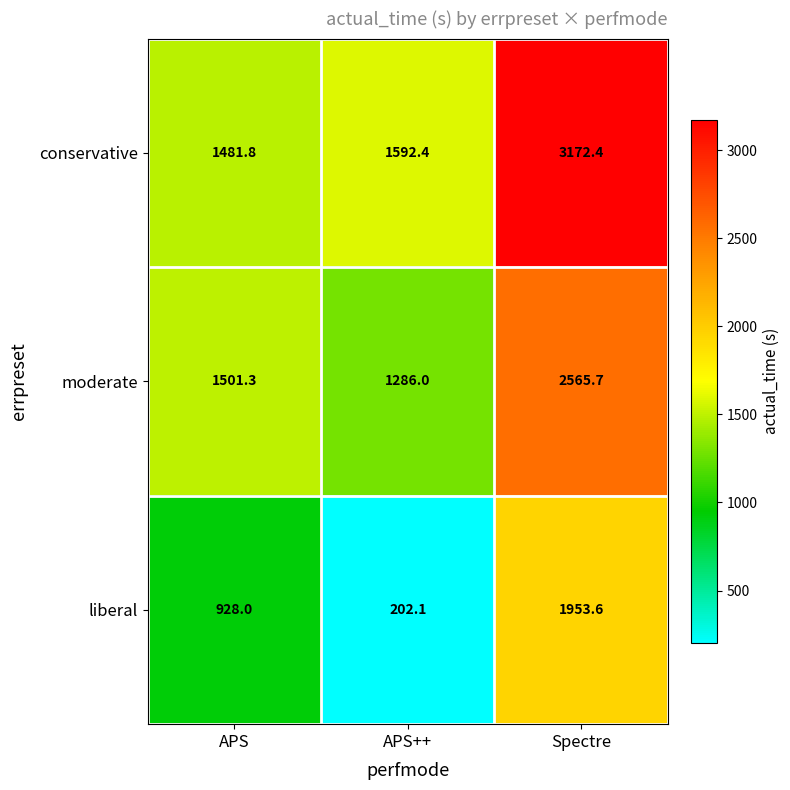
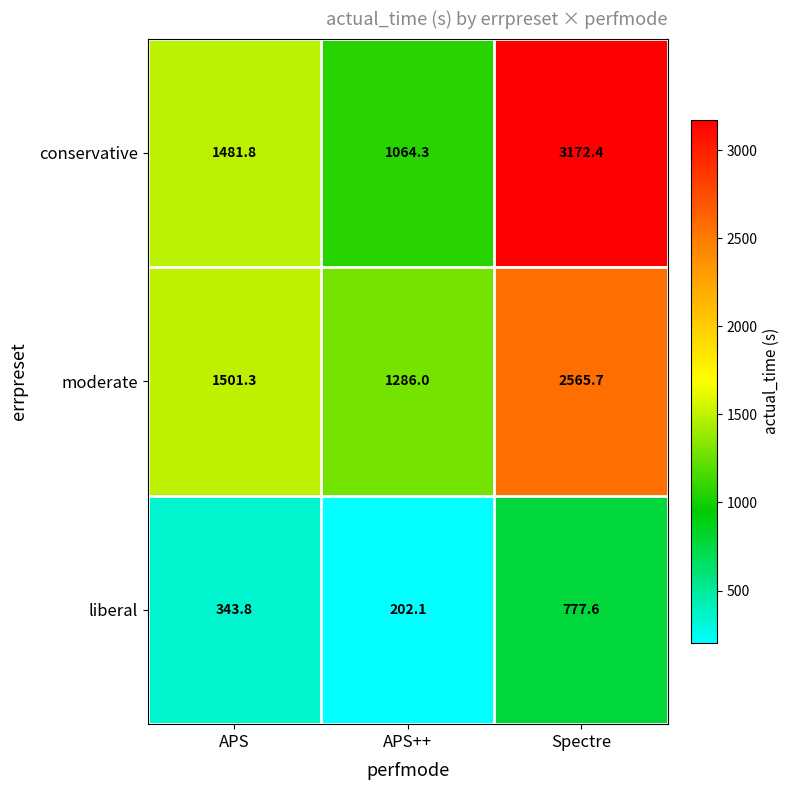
  {
    "conservative": {
      "APS": 1481.8,
-     "APS++": 1592.4,
+     "APS++": 1064.3,
      "Spectre": 3172.4
    },
    "moderate": {
      "APS": 1501.3,
      "APS++": 1286.0,
      "Spectre": 2565.7
    },
    "liberal": {
-     "APS": 928.0,
+     "APS": 343.8,
      "APS++": 202.1,
-     "Spectre": 1953.6
+     "Spectre": 777.6
    }
  }
